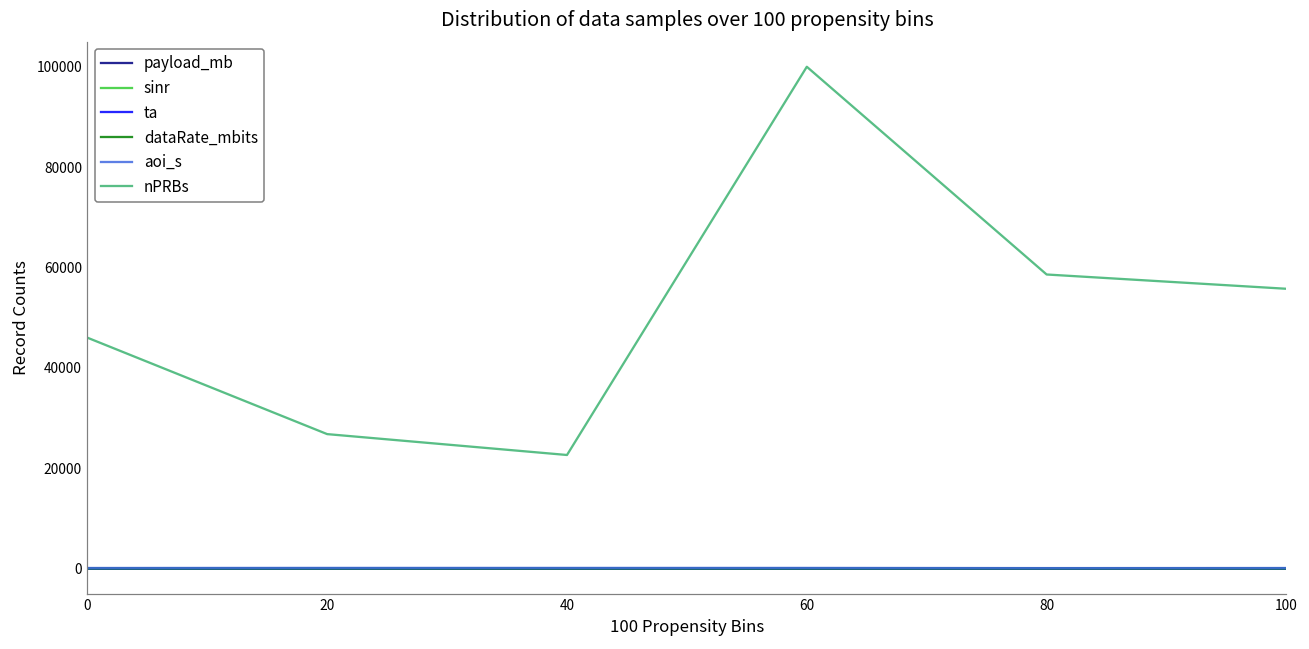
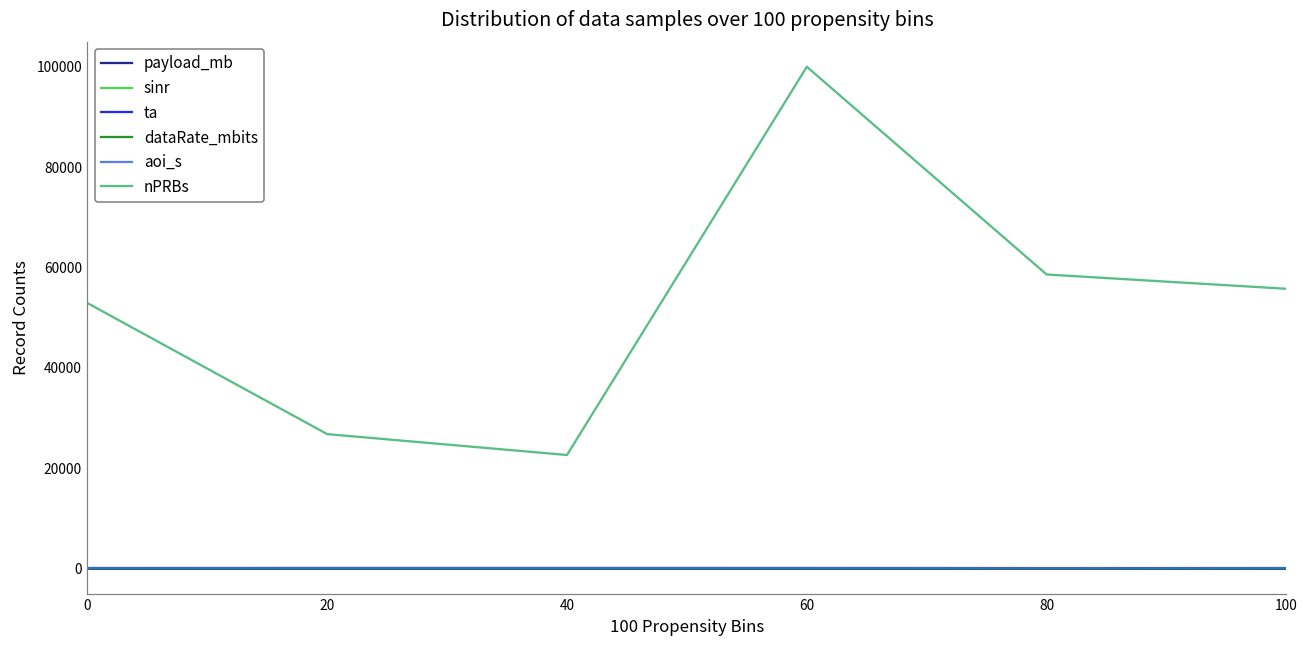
  {
    "nPRBs": {
-     "0": 46000,
+     "0": 53000,
      "20": 27000,
      "40": 23000,
      "60": 100000,
      "80": 59000,
      "100": 56000
    }
  }
